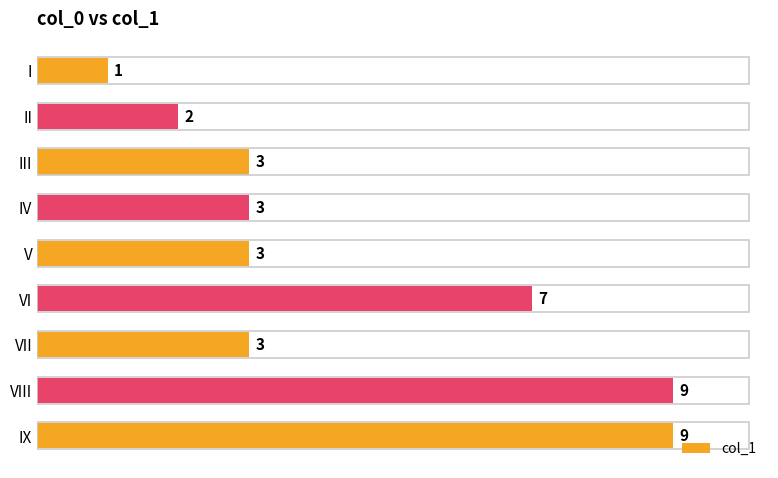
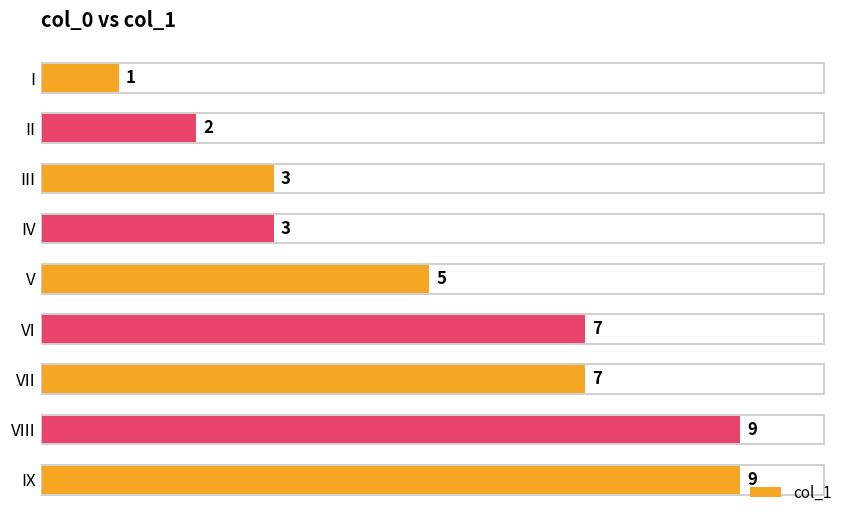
  {
    "I": 1,
    "II": 2,
    "III": 3,
    "IV": 3,
-   "V": 3,
+   "V": 5,
    "VI": 7,
-   "VII": 3,
+   "VII": 7,
    "VIII": 9,
    "IX": 9
  }
